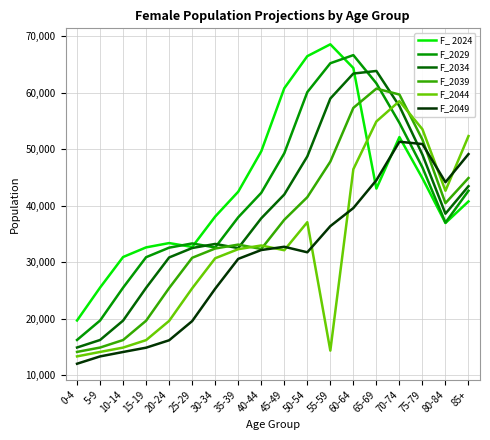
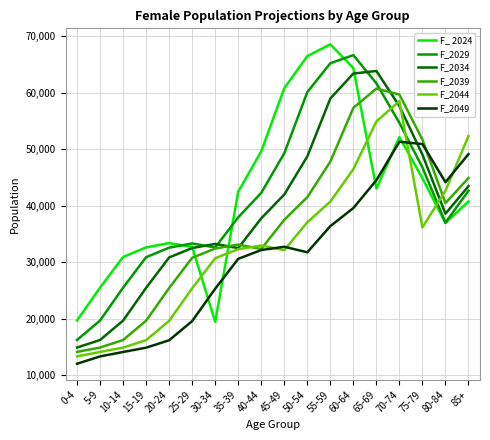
  {
    "F_ 2024": {
      "0-4": "20,000",
      "5-9": "26,000",
      "10-14": "31,000",
      "15-19": "33,000",
      "20-24": "33,000",
-     "30-34": "38,000",
+     "30-34": "19,000",
      "35-39": "43,000",
      "40-44": "50,000",
      "45-49": "61,000",
      "50-54": "67,000",
      "55-59": "69,000",
      "60-64": "64,000",
      "65-69": "43,000",
      "70-74": "52,000",
      "75-79": "45,000",
      "85+": "41,000"
    },
    "F_2044": {
      "0-4": "13,000",
      "5-9": "14,000",
      "10-14": "15,000",
      "15-19": "16,000",
      "20-24": "20,000",
      "25-29": "25,000",
      "30-34": "31,000",
      "40-44": "33,000",
      "45-49": "32,000",
      "50-54": "37,000",
-     "55-59": "14,000",
+     "55-59": "41,000",
      "60-64": "47,000",
      "65-69": "55,000",
      "70-74": "59,000",
-     "75-79": "54,000",
+     "75-79": "36,000",
      "80-84": "43,000",
      "85+": "52,000"
    }
  }
